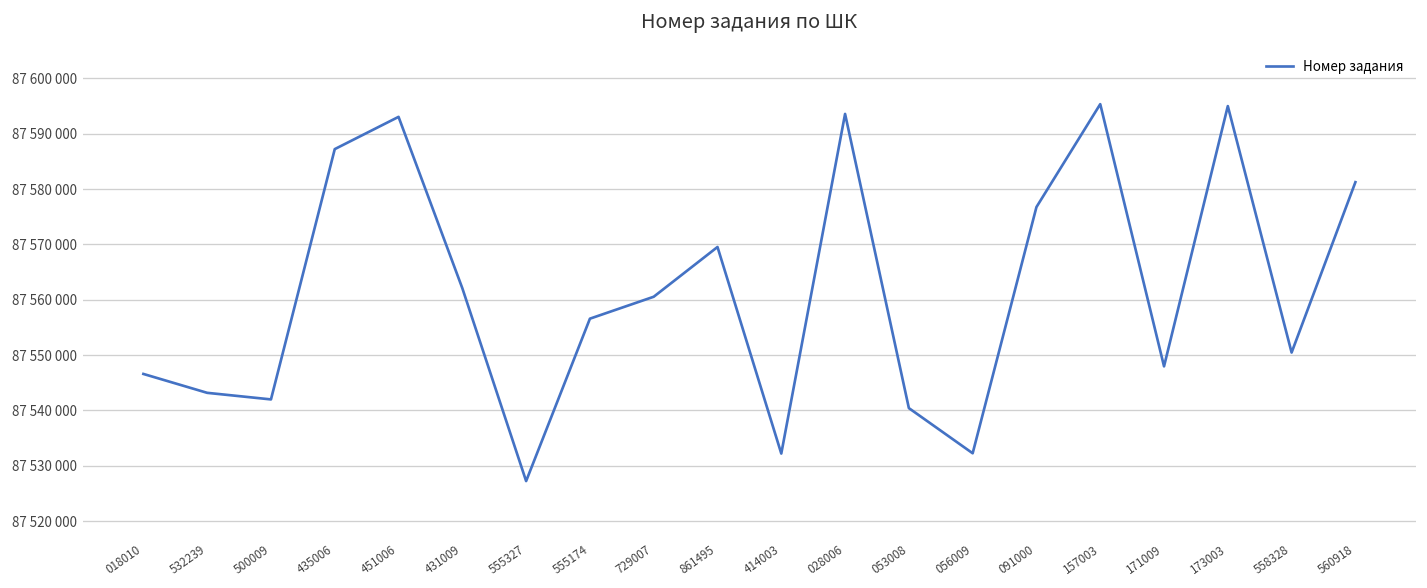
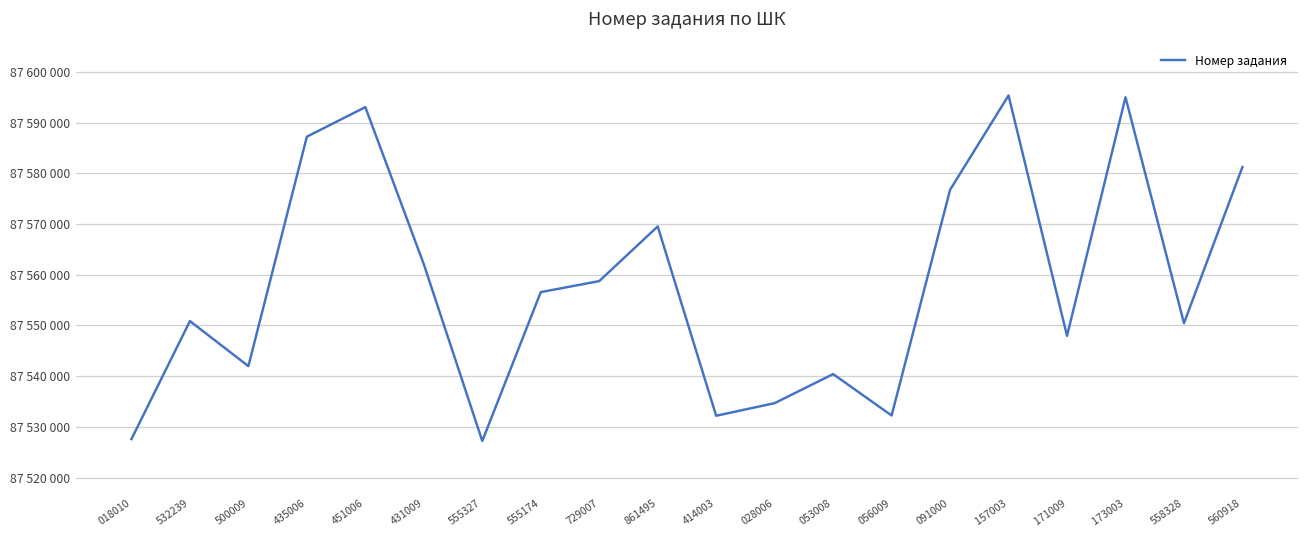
  {
-   "018010": 87547000,
-   "532239": 87543000,
+   "018010": 87528000,
+   "532239": 87551000,
    "500009": 87542000,
    "435006": 87587000,
    "451006": 87593000,
    "431009": 87562000,
    "555327": 87527000,
    "555174": 87557000,
-   "729007": 87561000,
+   "729007": 87559000,
    "861495": 87570000,
    "414003": 87532000,
-   "028006": 87594000,
+   "028006": 87535000,
    "053008": 87540000,
    "056009": 87532000,
    "091000": 87577000,
    "157003": 87595000,
    "171009": 87548000,
    "173003": 87595000,
    "558328": 87550000,
    "560918": 87581000
  }
